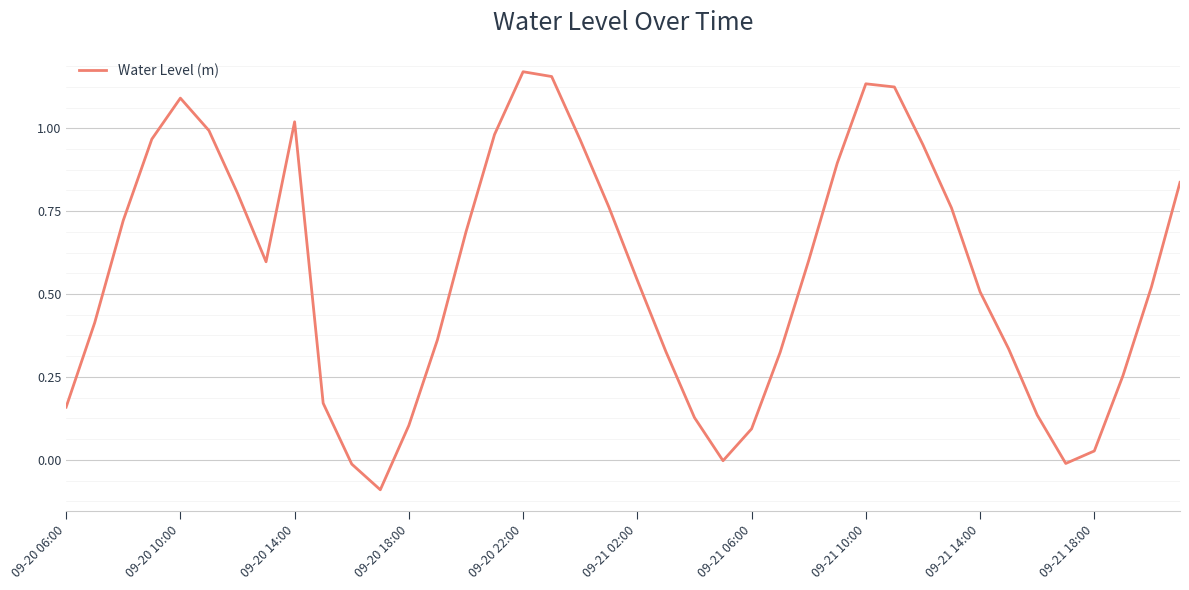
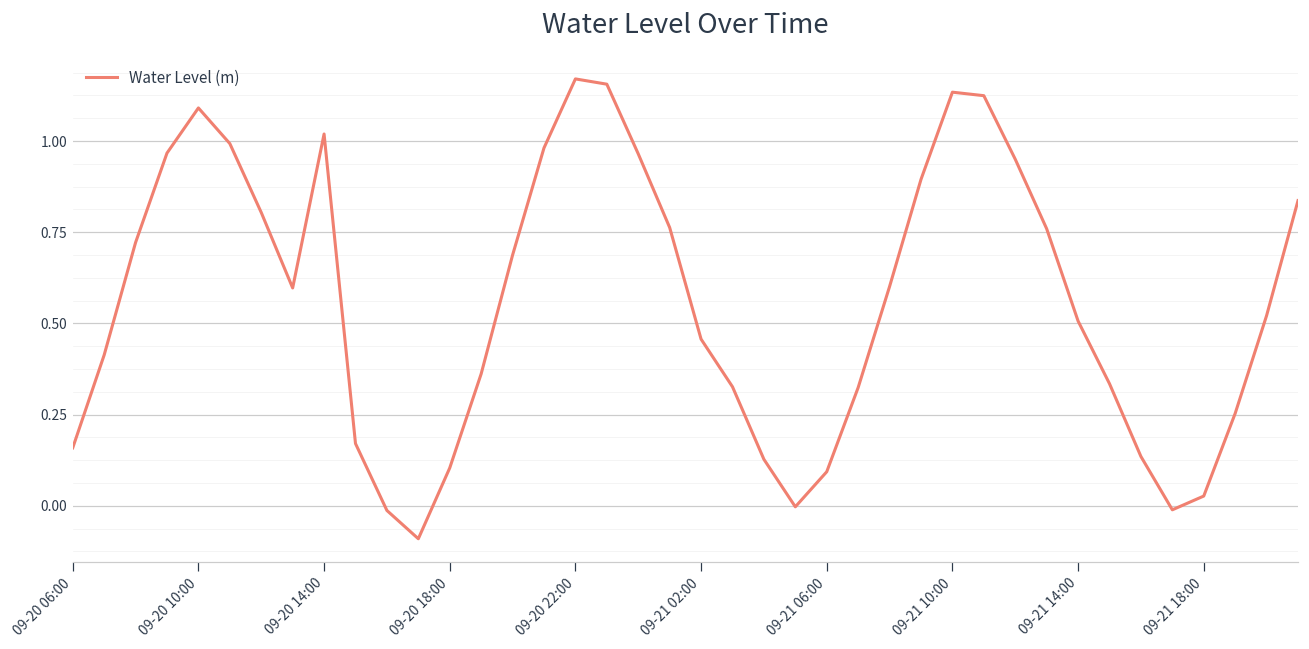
  {
    "09-20 06:00": 0.16,
    "09-20 10:00": 1.09,
    "09-20 14:00": 1.02,
    "09-20 18:00": 0.10,
    "09-20 22:00": 1.17,
-   "09-21 02:00": 0.54,
+   "09-21 02:00": 0.46,
    "09-21 06:00": 0.09,
    "09-21 10:00": 1.13,
    "09-21 14:00": 0.51,
    "09-21 18:00": 0.03
  }
